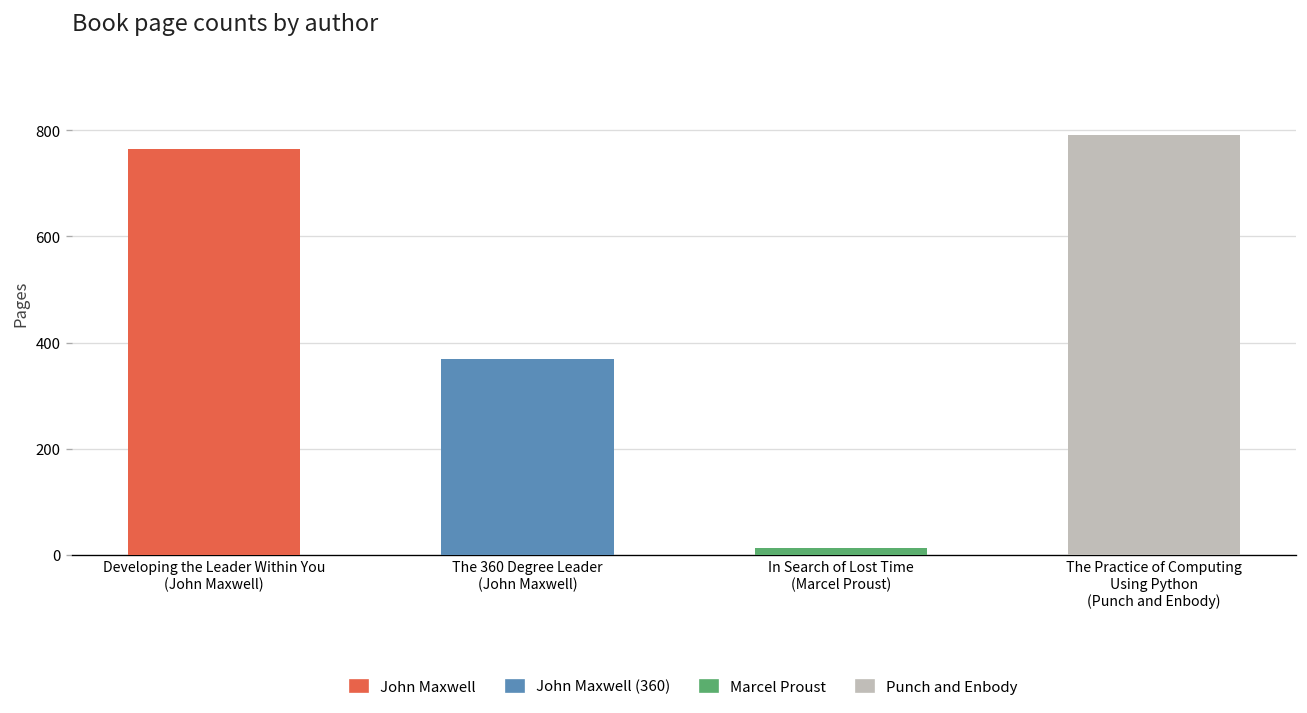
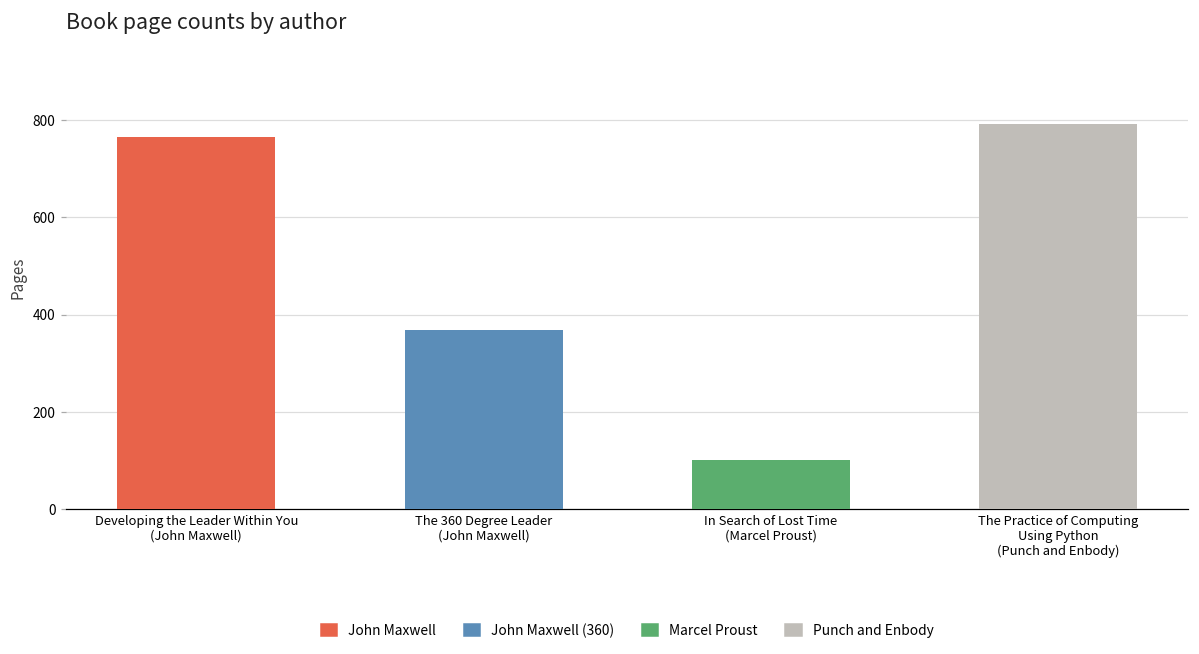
  {
    "Developing the Leader Within You (John Maxwell)": 770,
    "The 360 Degree Leader (John Maxwell)": 370,
-   "In Search of Lost Time (Marcel Proust)": 10,
+   "In Search of Lost Time (Marcel Proust)": 100,
    "The Practice of Computing Using Python (Punch and Enbody)": 790
  }
